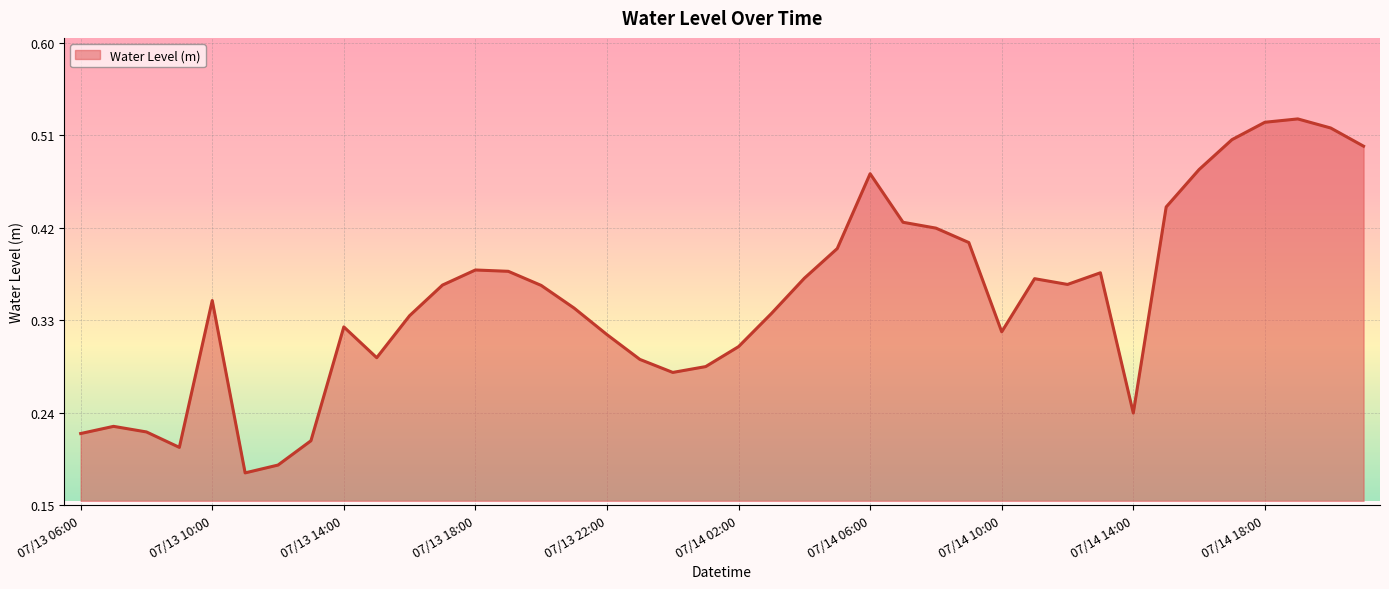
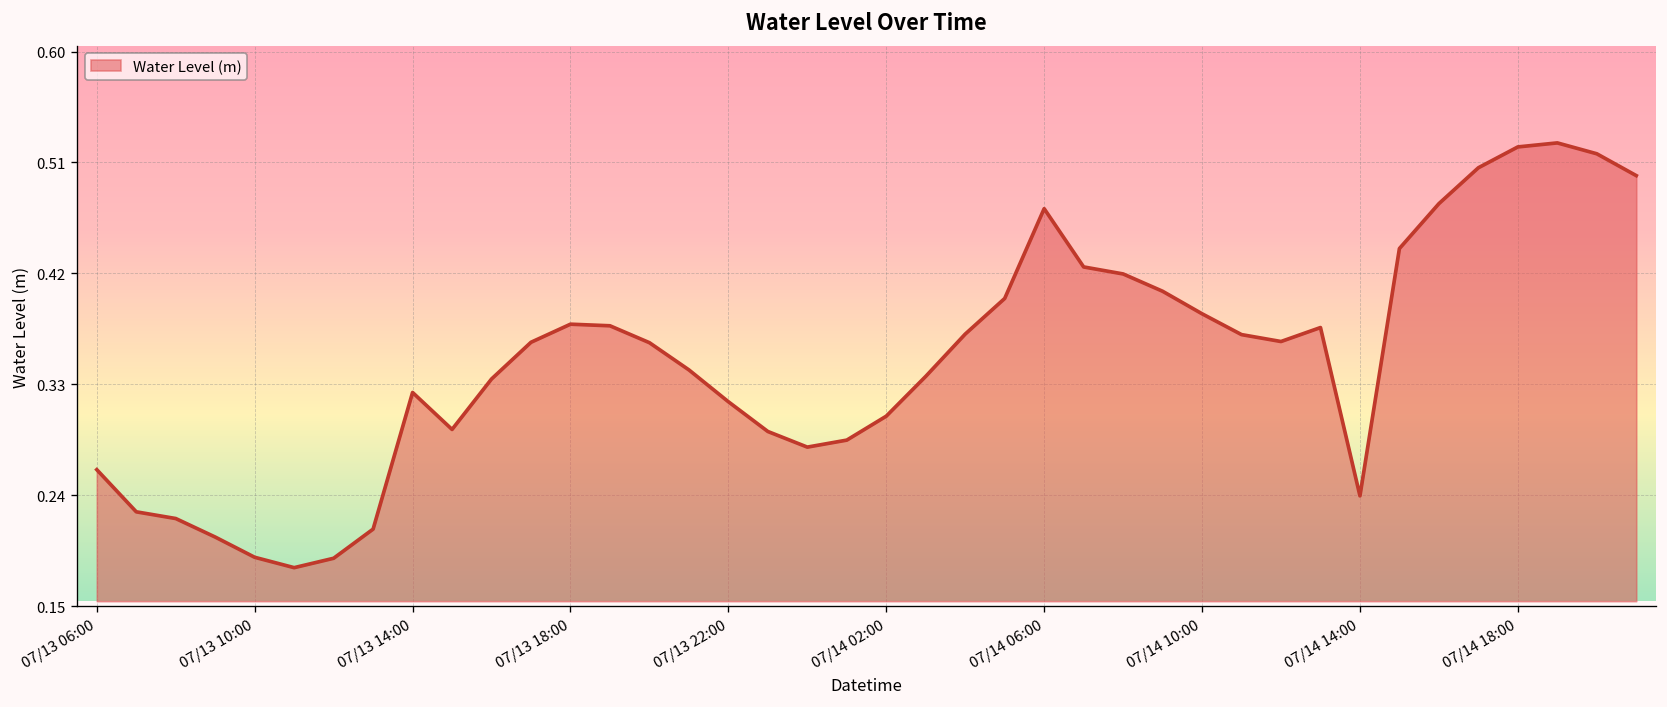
  {
-   "07/13 06:00": 0.220,
-   "07/13 10:00": 0.349,
+   "07/13 06:00": 0.261,
+   "07/13 10:00": 0.190,
    "07/13 14:00": 0.323,
    "07/13 18:00": 0.379,
    "07/13 22:00": 0.316,
    "07/14 02:00": 0.304,
    "07/14 06:00": 0.473,
-   "07/14 10:00": 0.319,
+   "07/14 10:00": 0.387,
    "07/14 14:00": 0.240,
    "07/14 18:00": 0.523
  }
